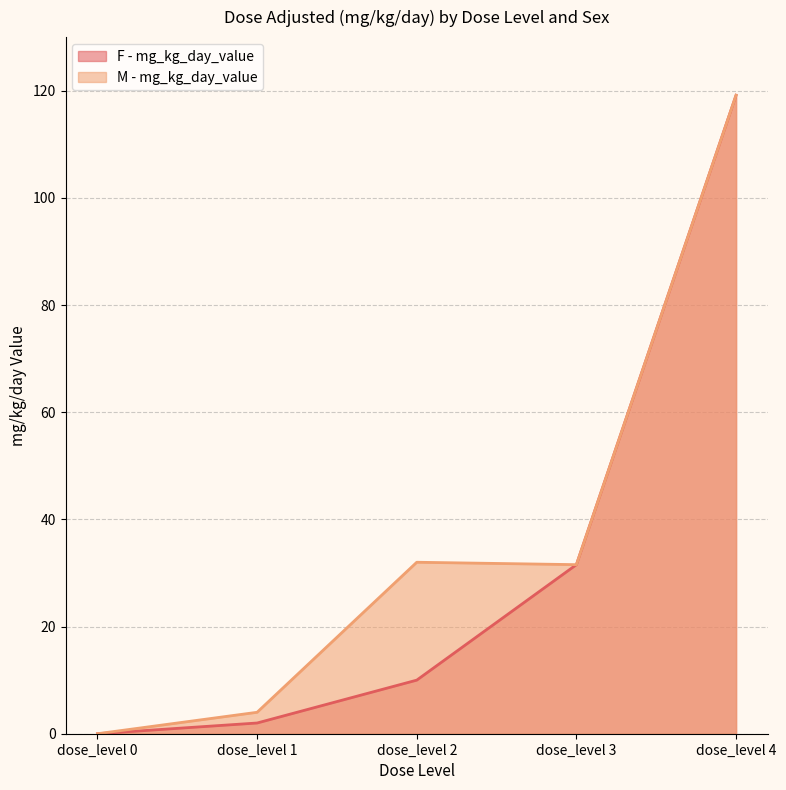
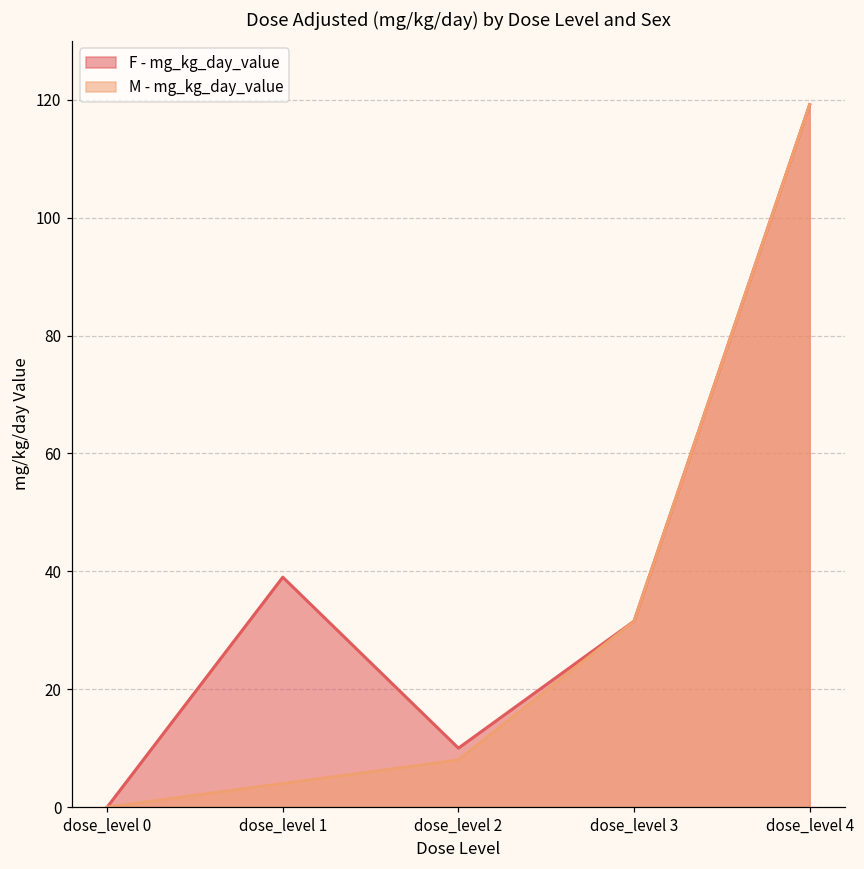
  {
    "F - mg_kg_day_value": {
-     "dose_level 1": 2,
+     "dose_level 1": 39,
      "dose_level 2": 10
    },
    "M - mg_kg_day_value": {
      "dose_level 1": 4,
-     "dose_level 2": 32
+     "dose_level 2": 8
    }
  }
